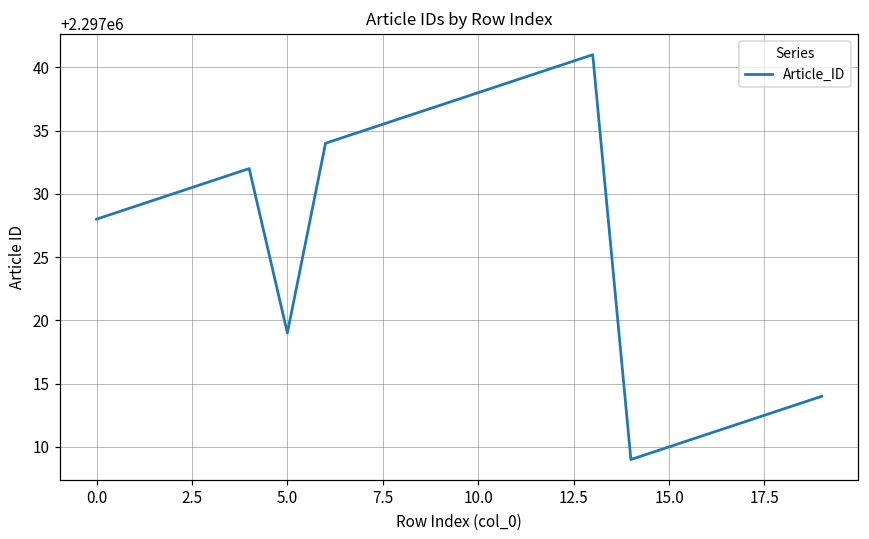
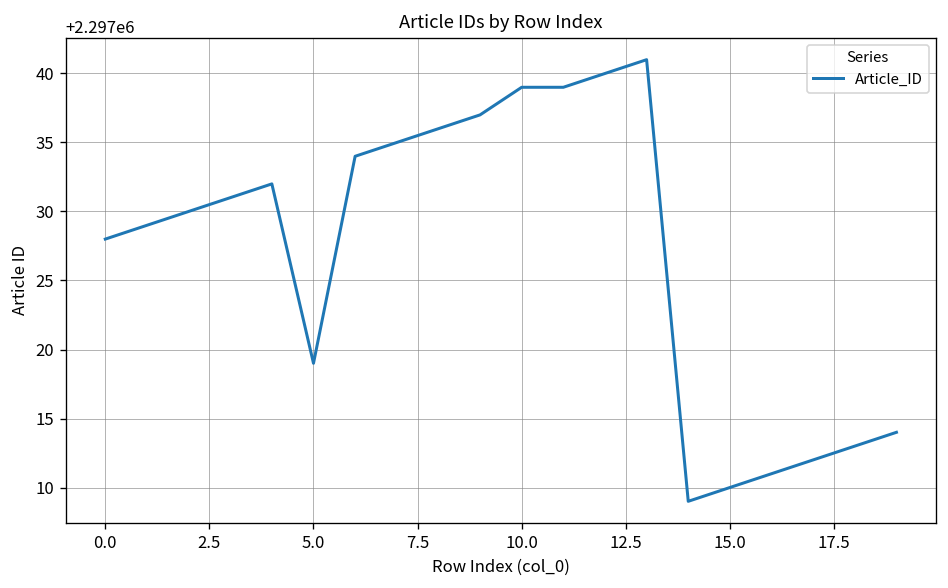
  {
    "0.0": 2297028,
    "5.0": 2297019,
-   "10.0": 2297038,
+   "10.0": 2297039,
    "15.0": 2297010
  }
